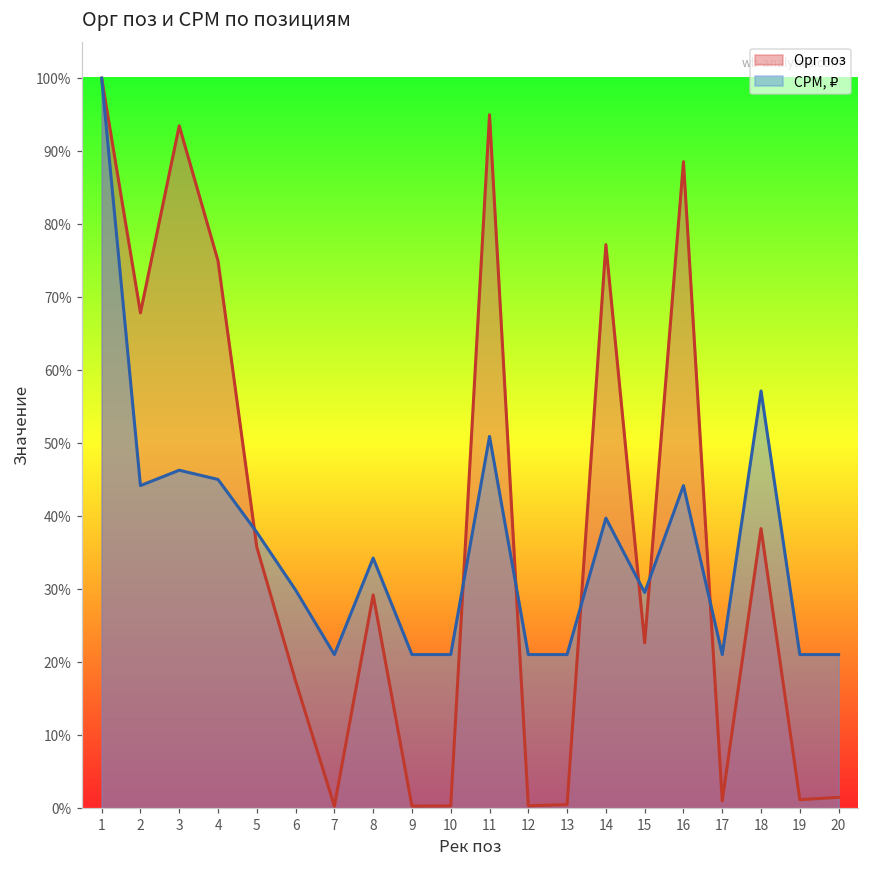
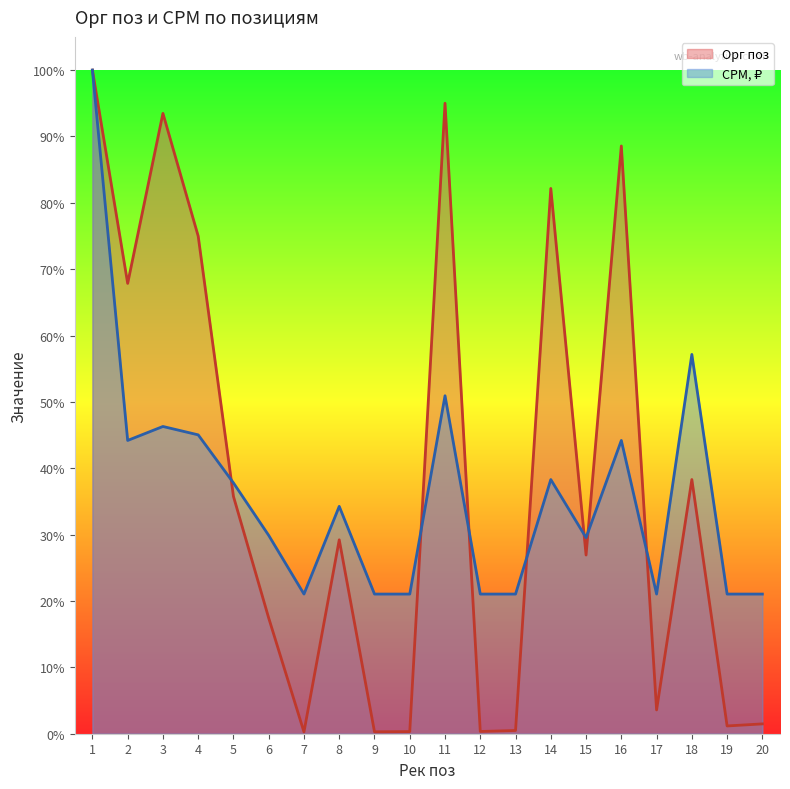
  {
    "Орг поз": {
      "2": "68%",
      "3": "93%",
      "4": "75%",
      "5": "36%",
      "6": "17%",
      "7": "0%",
      "8": "29%",
      "9": "0%",
      "10": "0%",
      "11": "95%",
      "12": "0%",
      "13": "0%",
-     "14": "77%",
-     "15": "23%",
+     "14": "82%",
+     "15": "27%",
      "16": "89%",
-     "17": "1%",
+     "17": "4%",
      "18": "38%",
      "19": "1%",
      "20": "1%"
    },
    "CPM, ₽": {
      "2": "44%",
      "3": "46%",
      "4": "45%",
      "5": "38%",
      "6": "30%",
      "7": "21%",
      "8": "34%",
      "9": "21%",
      "10": "21%",
      "11": "51%",
      "12": "21%",
      "13": "21%",
-     "14": "40%",
+     "14": "38%",
      "15": "30%",
      "16": "44%",
      "17": "21%",
      "18": "57%",
      "19": "21%",
      "20": "21%"
    }
  }
